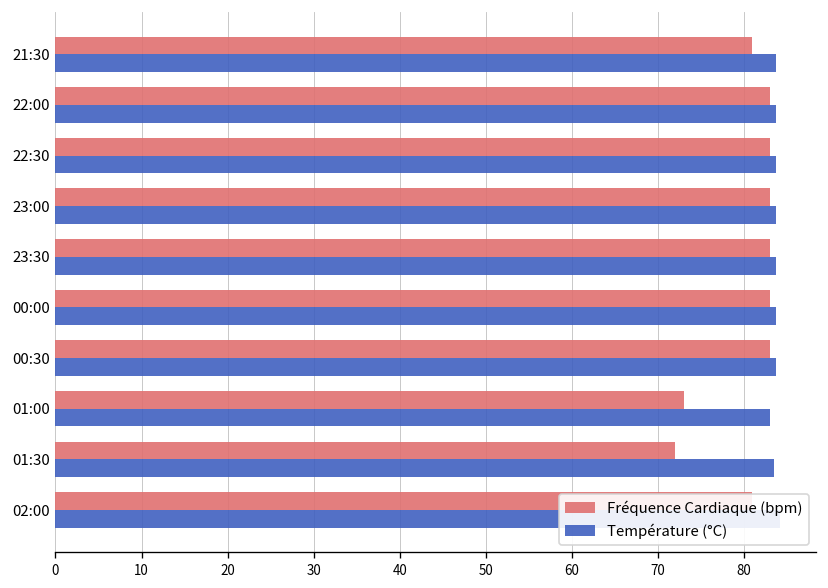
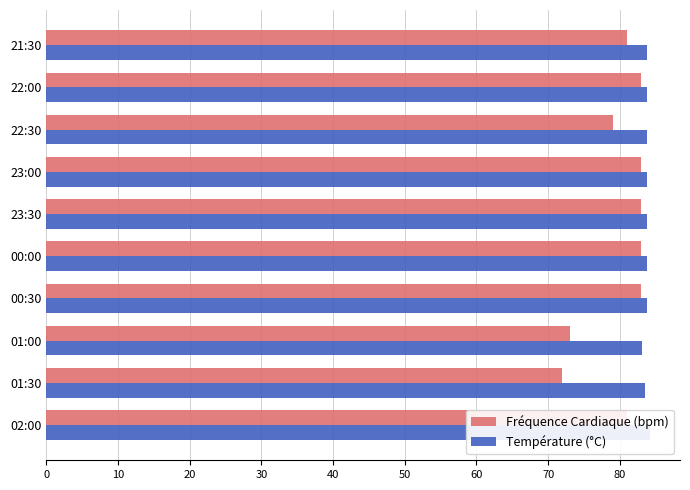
  {
    "Fréquence Cardiaque (bpm)": {
      "21:30": 81,
      "22:00": 83,
-     "22:30": 83,
+     "22:30": 79,
      "23:00": 83,
      "23:30": 83,
      "00:00": 83,
      "00:30": 83,
      "01:00": 73,
      "01:30": 72
    },
    "Température (°C)": {
      "21:30": 84,
      "22:00": 84,
      "22:30": 84,
      "23:00": 84,
      "23:30": 84,
      "00:00": 84,
      "00:30": 84,
      "01:00": 83,
      "01:30": 83
    }
  }
